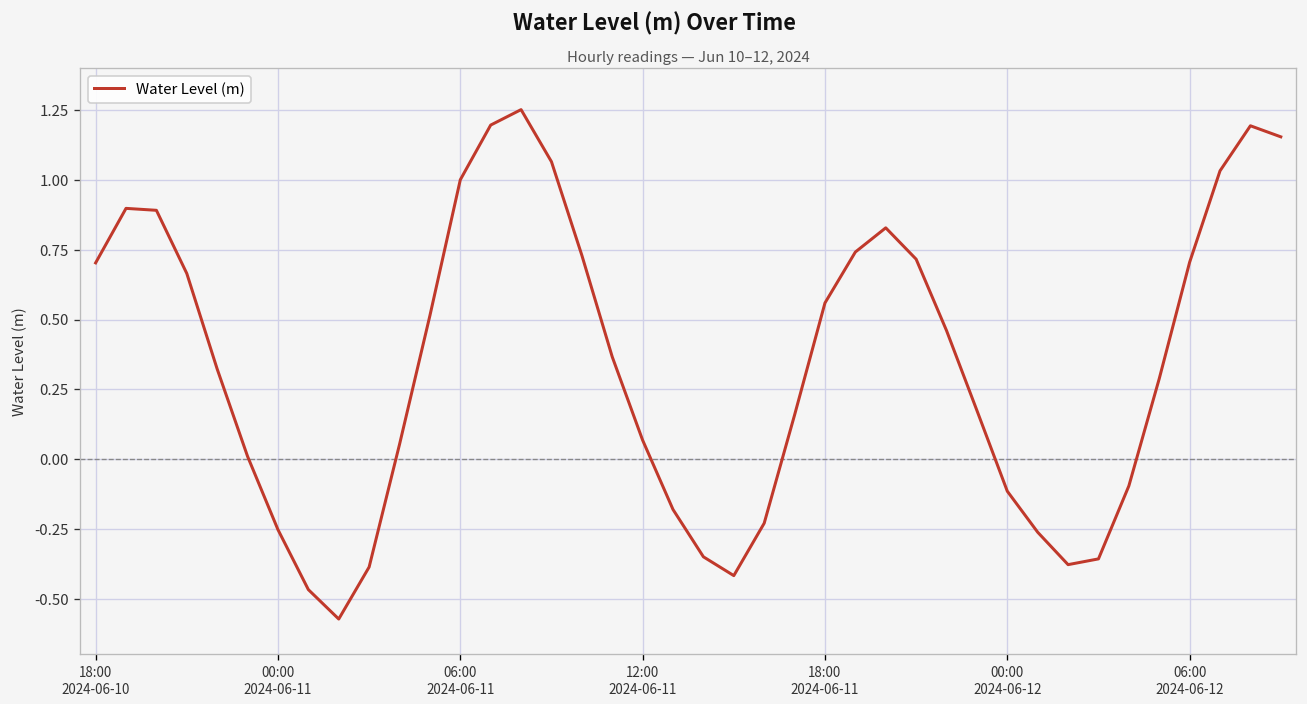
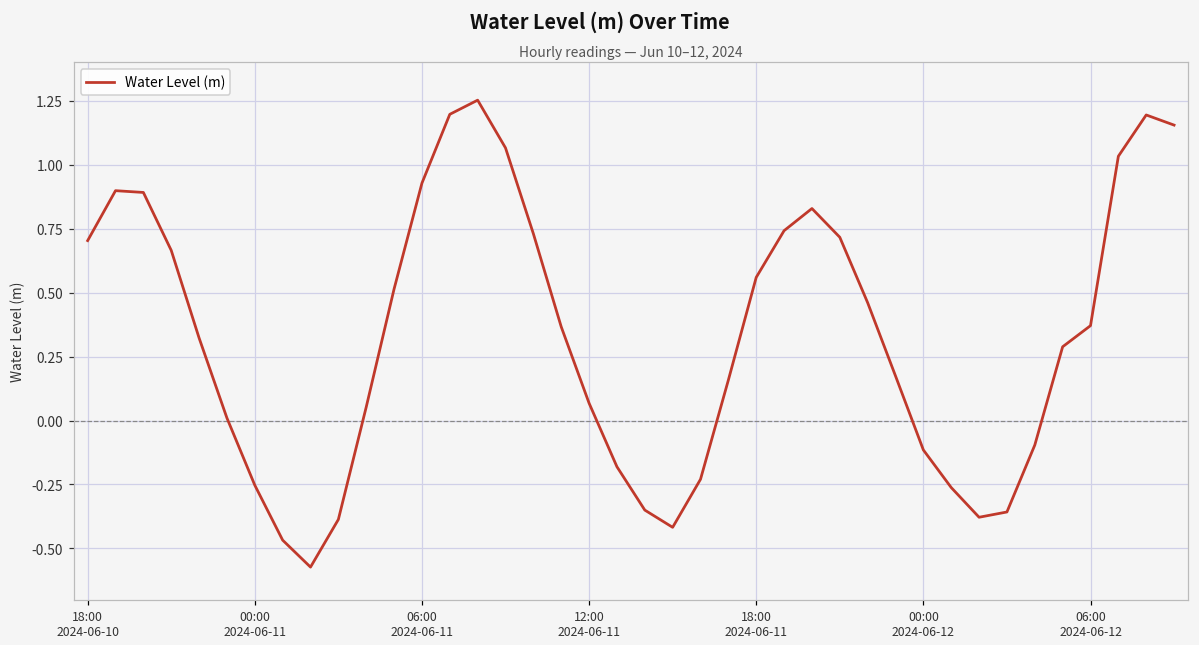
  {
    "18:00 2024-06-10": 0.70,
    "00:00 2024-06-11": -0.25,
-   "06:00 2024-06-11": 1.00,
+   "06:00 2024-06-11": 0.93,
    "12:00 2024-06-11": 0.07,
    "18:00 2024-06-11": 0.56,
    "00:00 2024-06-12": -0.12,
-   "06:00 2024-06-12": 0.71
+   "06:00 2024-06-12": 0.37
  }
